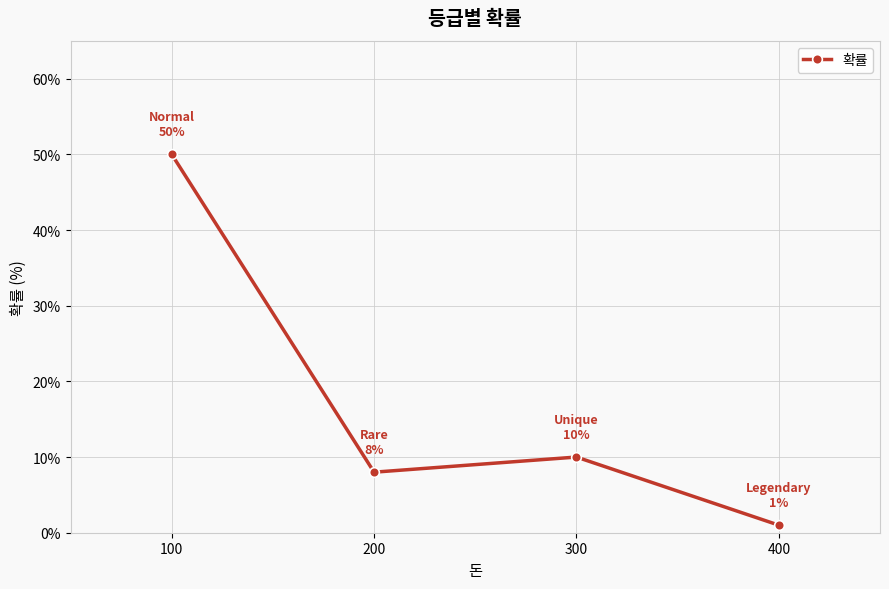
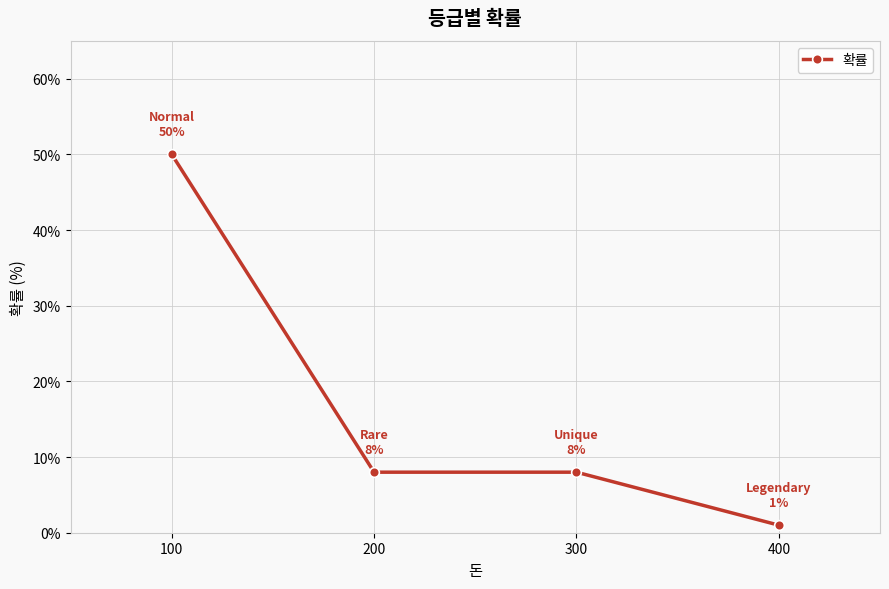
  {
    "100": "50%",
    "200": "8%",
-   "300": "10%",
+   "300": "8%",
    "400": "1%"
  }
